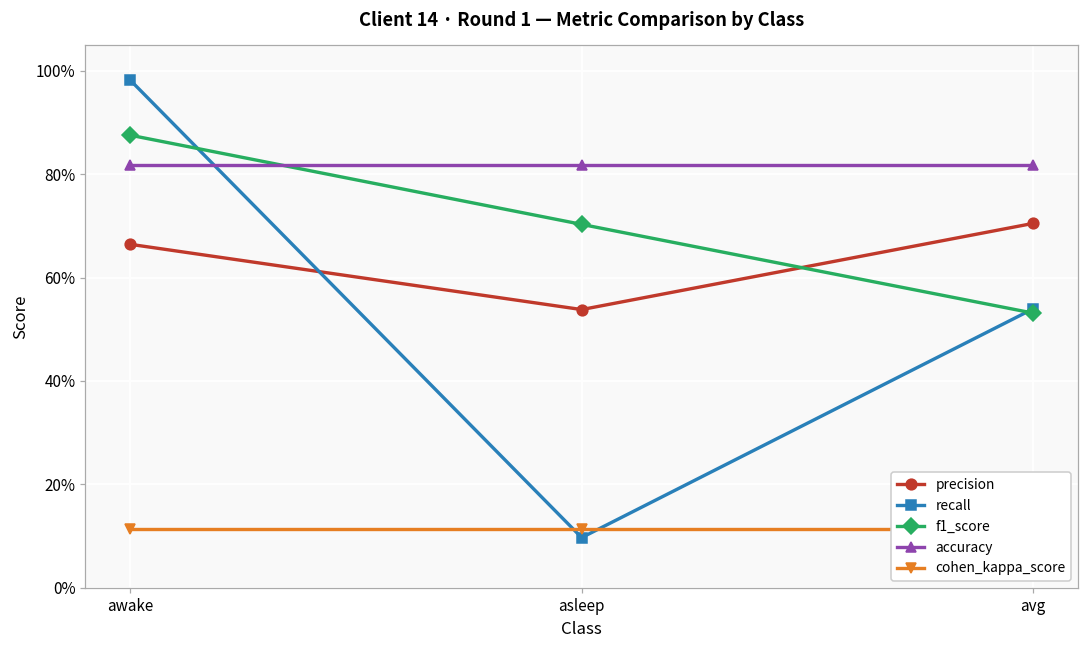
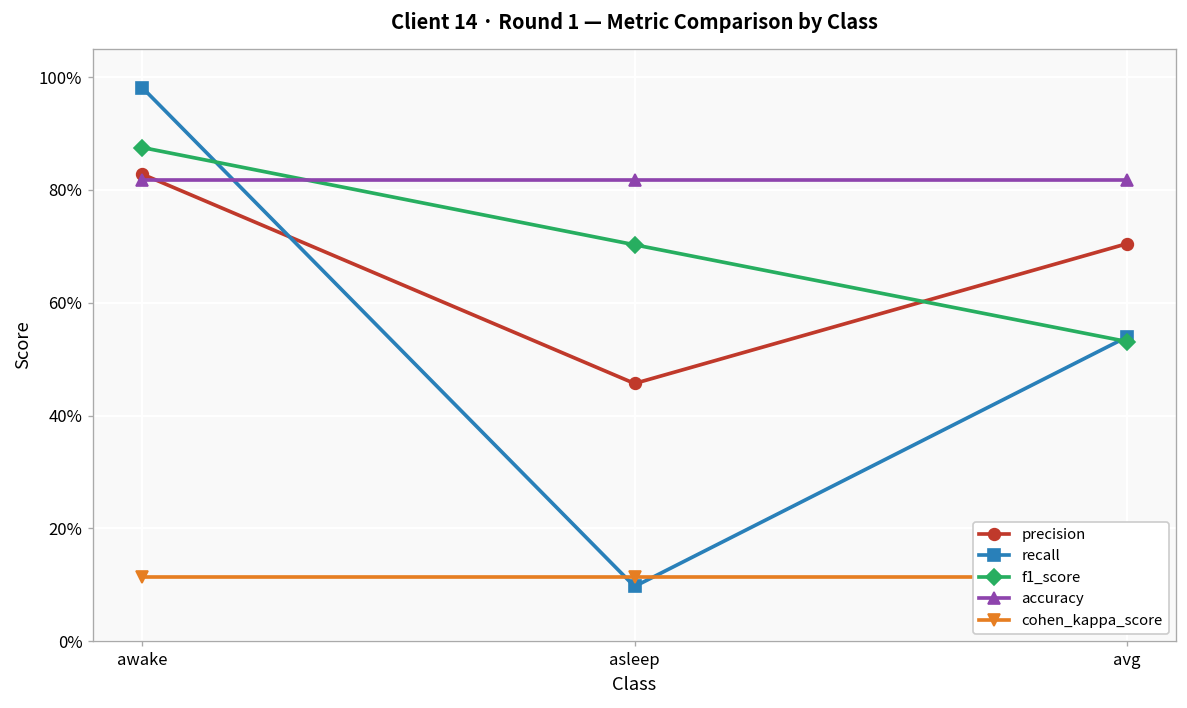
  {
    "precision": {
-     "awake": "66%",
-     "asleep": "54%",
+     "awake": "83%",
+     "asleep": "46%",
      "avg": "70%"
    },
    "recall": {
      "awake": "98%",
      "asleep": "10%",
      "avg": "54%"
    },
    "f1_score": {
      "awake": "88%",
      "asleep": "70%",
      "avg": "53%"
    },
    "accuracy": {
      "awake": "82%",
      "asleep": "82%",
      "avg": "82%"
    },
    "cohen_kappa_score": {
      "awake": "11%",
      "asleep": "11%"
    }
  }
